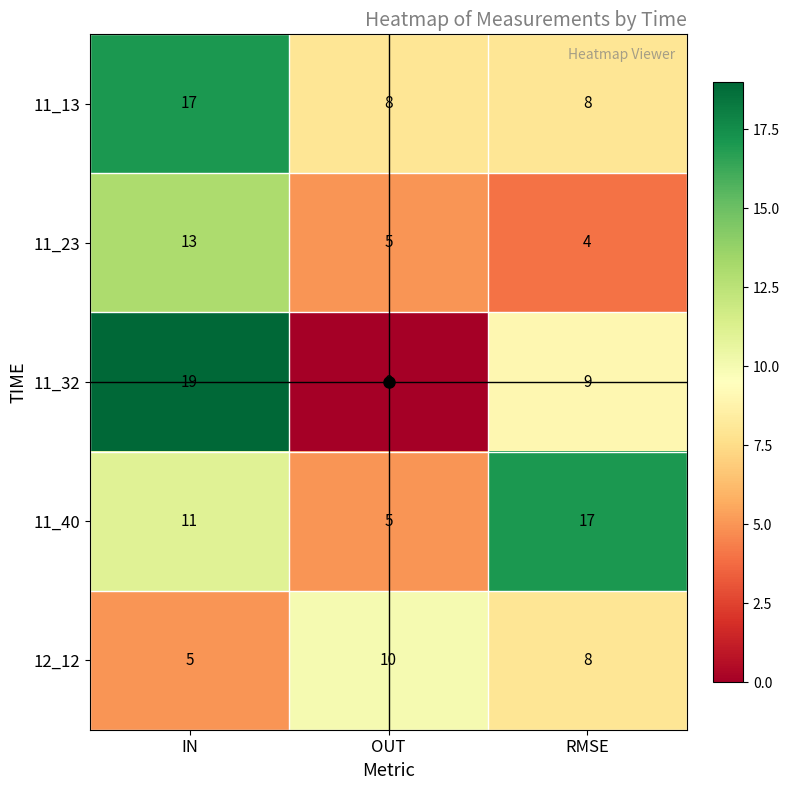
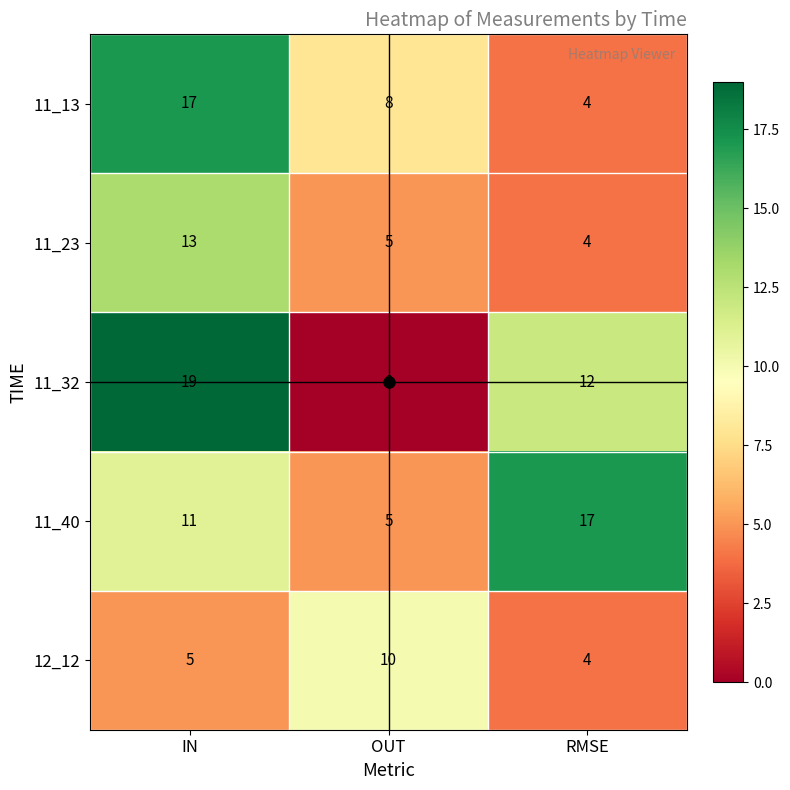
  {
    "11_13": {
      "IN": 17,
      "OUT": 8,
-     "RMSE": 8
+     "RMSE": 4
    },
    "11_23": {
      "IN": 13,
      "OUT": 5,
      "RMSE": 4
    },
    "11_32": {
      "IN": 19,
-     "RMSE": 9
+     "RMSE": 12
    },
    "11_40": {
      "IN": 11,
      "OUT": 5,
      "RMSE": 17
    },
    "12_12": {
      "IN": 5,
      "OUT": 10,
-     "RMSE": 8
+     "RMSE": 4
    }
  }
